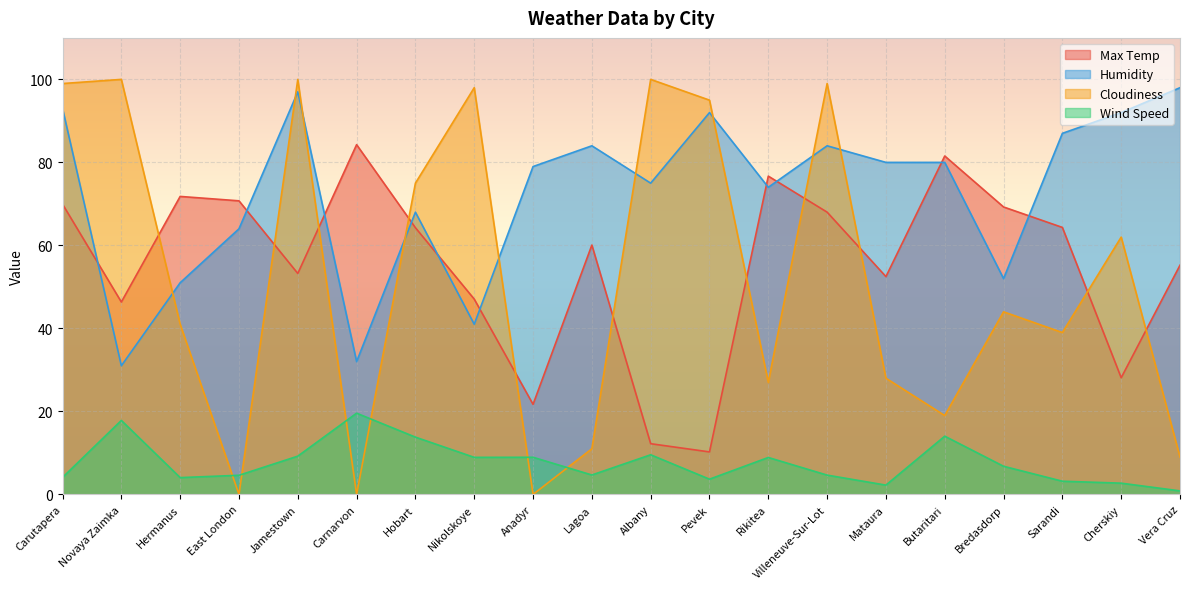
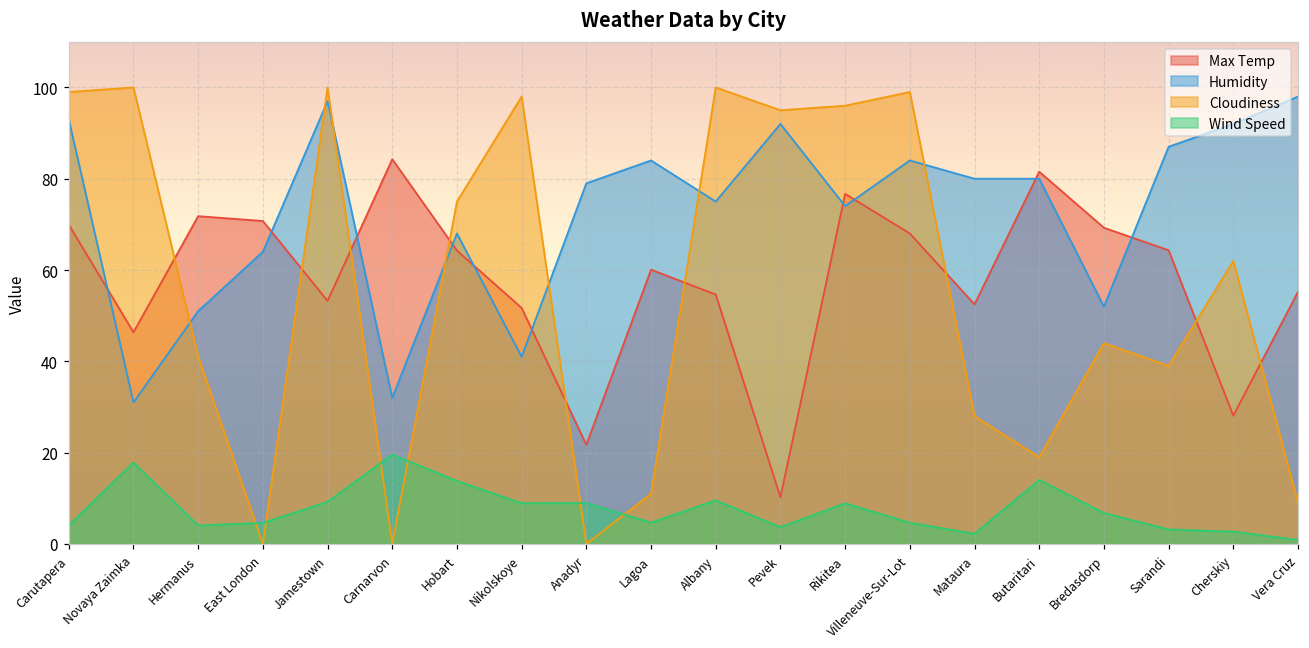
  {
    "Max Temp": {
      "Carutapera": 70,
      "Novaya Zaimka": 46,
      "Hermanus": 72,
      "East London": 71,
      "Jamestown": 53,
      "Carnarvon": 84,
      "Hobart": 64,
-     "Nikolskoye": 47,
+     "Nikolskoye": 52,
      "Anadyr": 22,
      "Lagoa": 60,
-     "Albany": 12,
+     "Albany": 55,
      "Pevek": 10,
      "Rikitea": 77,
      "Villeneuve-Sur-Lot": 68,
      "Mataura": 52,
      "Butaritari": 82,
      "Bredasdorp": 69,
      "Sarandi": 64,
      "Cherskiy": 28,
      "Vera Cruz": 55
    },
    "Humidity": {
      "Carutapera": 93,
      "Novaya Zaimka": 31,
      "Hermanus": 51,
      "East London": 64,
      "Jamestown": 97,
      "Carnarvon": 32,
      "Hobart": 68,
      "Nikolskoye": 41,
      "Anadyr": 79,
      "Lagoa": 84,
      "Albany": 75,
      "Pevek": 92,
      "Rikitea": 74,
      "Villeneuve-Sur-Lot": 84,
      "Mataura": 80,
      "Butaritari": 80,
      "Bredasdorp": 52,
      "Sarandi": 87,
      "Vera Cruz": 98
    },
    "Cloudiness": {
      "Carutapera": 99,
      "Novaya Zaimka": 100,
      "Hermanus": 41,
      "East London": 0,
      "Jamestown": 100,
      "Carnarvon": 0,
      "Hobart": 75,
      "Nikolskoye": 98,
      "Anadyr": 0,
      "Lagoa": 11,
      "Albany": 100,
      "Pevek": 95,
-     "Rikitea": 27,
+     "Rikitea": 96,
      "Villeneuve-Sur-Lot": 99,
      "Mataura": 28,
      "Butaritari": 19,
      "Bredasdorp": 44,
      "Sarandi": 39,
      "Cherskiy": 62,
      "Vera Cruz": 9
    },
    "Wind Speed": {
      "Carutapera": 4,
      "Novaya Zaimka": 18,
      "Hermanus": 4,
      "East London": 5,
      "Jamestown": 9,
      "Carnarvon": 20,
      "Hobart": 14,
      "Nikolskoye": 9,
      "Anadyr": 9,
      "Lagoa": 5,
      "Albany": 10,
      "Pevek": 4,
      "Rikitea": 9,
      "Villeneuve-Sur-Lot": 5,
      "Mataura": 2,
      "Butaritari": 14,
      "Bredasdorp": 7,
      "Sarandi": 3,
      "Cherskiy": 3,
      "Vera Cruz": 1
    }
  }
